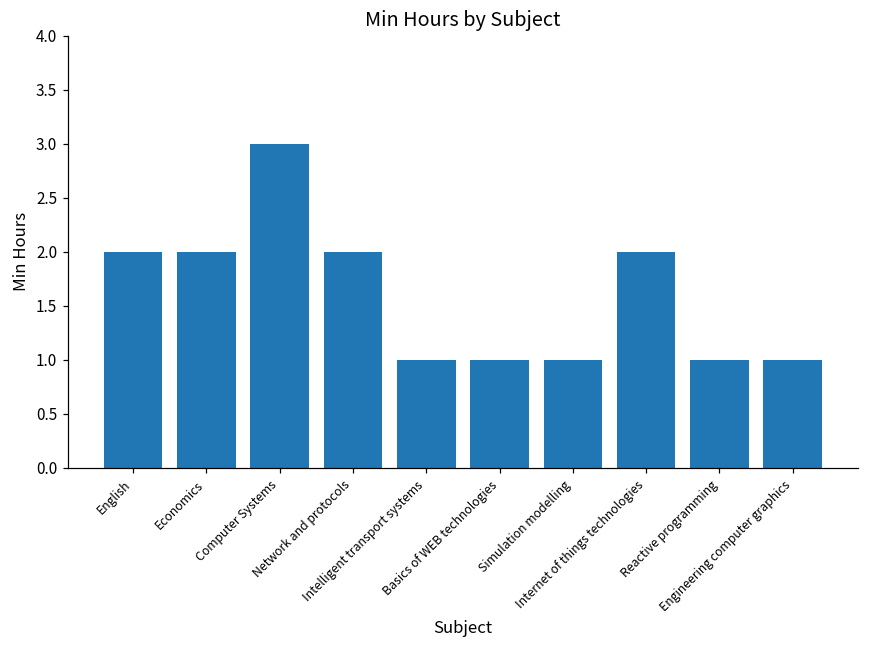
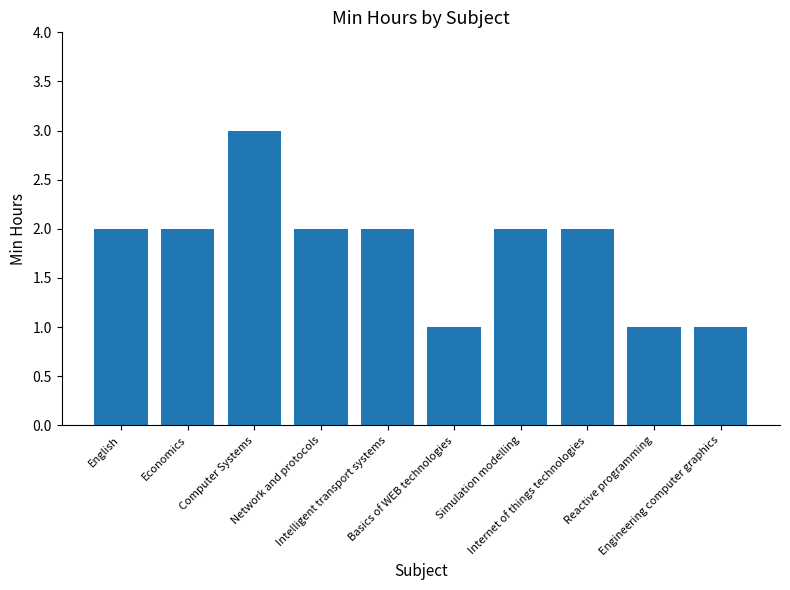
  {
    "English": 2,
    "Economics": 2,
    "Computer Systems": 3,
    "Network and protocols": 2,
-   "Intelligent transport systems": 1,
+   "Intelligent transport systems": 2,
    "Basics of WEB technologies": 1,
-   "Simulation modelling": 1,
+   "Simulation modelling": 2,
    "Internet of things technologies": 2,
    "Reactive programming": 1,
    "Engineering computer graphics": 1
  }
